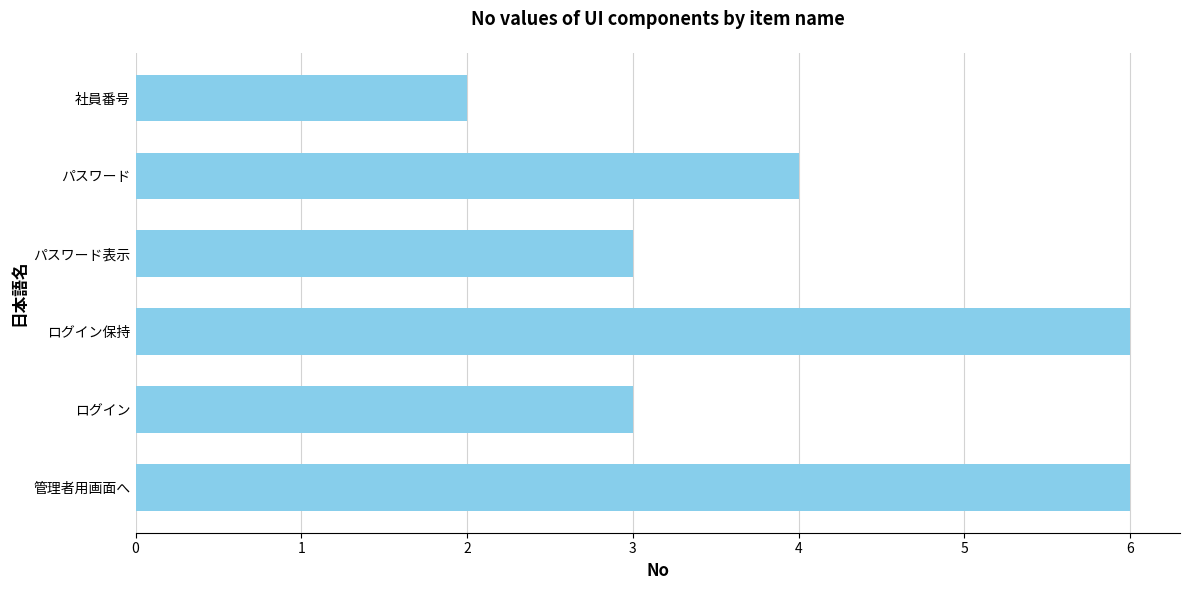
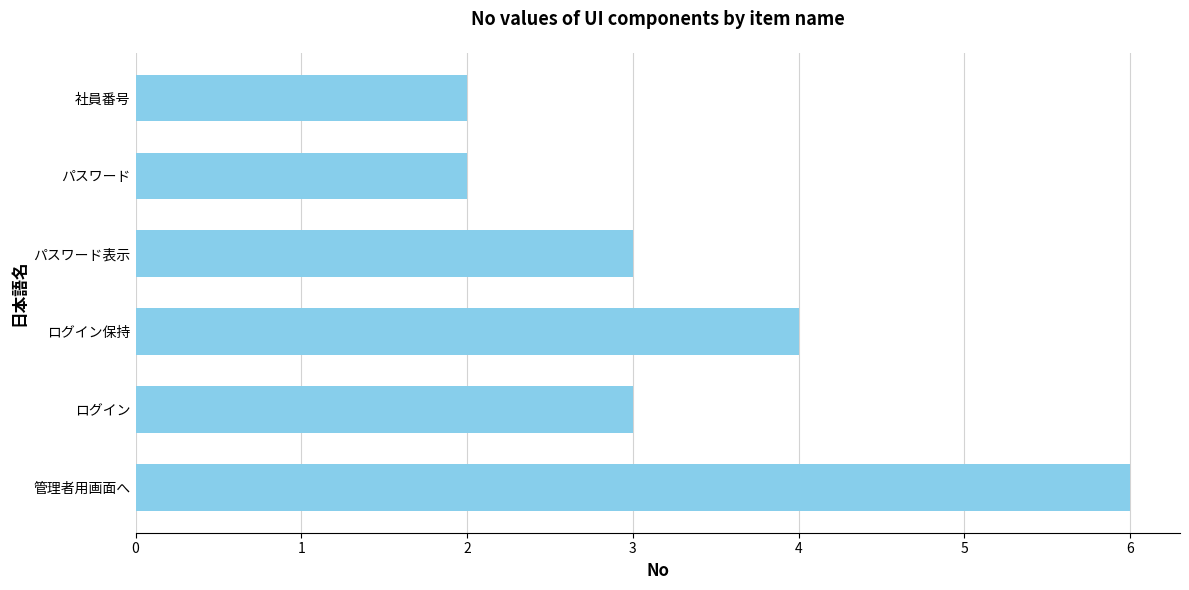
  {
    "社員番号": 2,
-   "パスワード": 4,
+   "パスワード": 2,
    "パスワード表示": 3,
-   "ログイン保持": 6,
+   "ログイン保持": 4,
    "ログイン": 3,
    "管理者用画面へ": 6
  }
